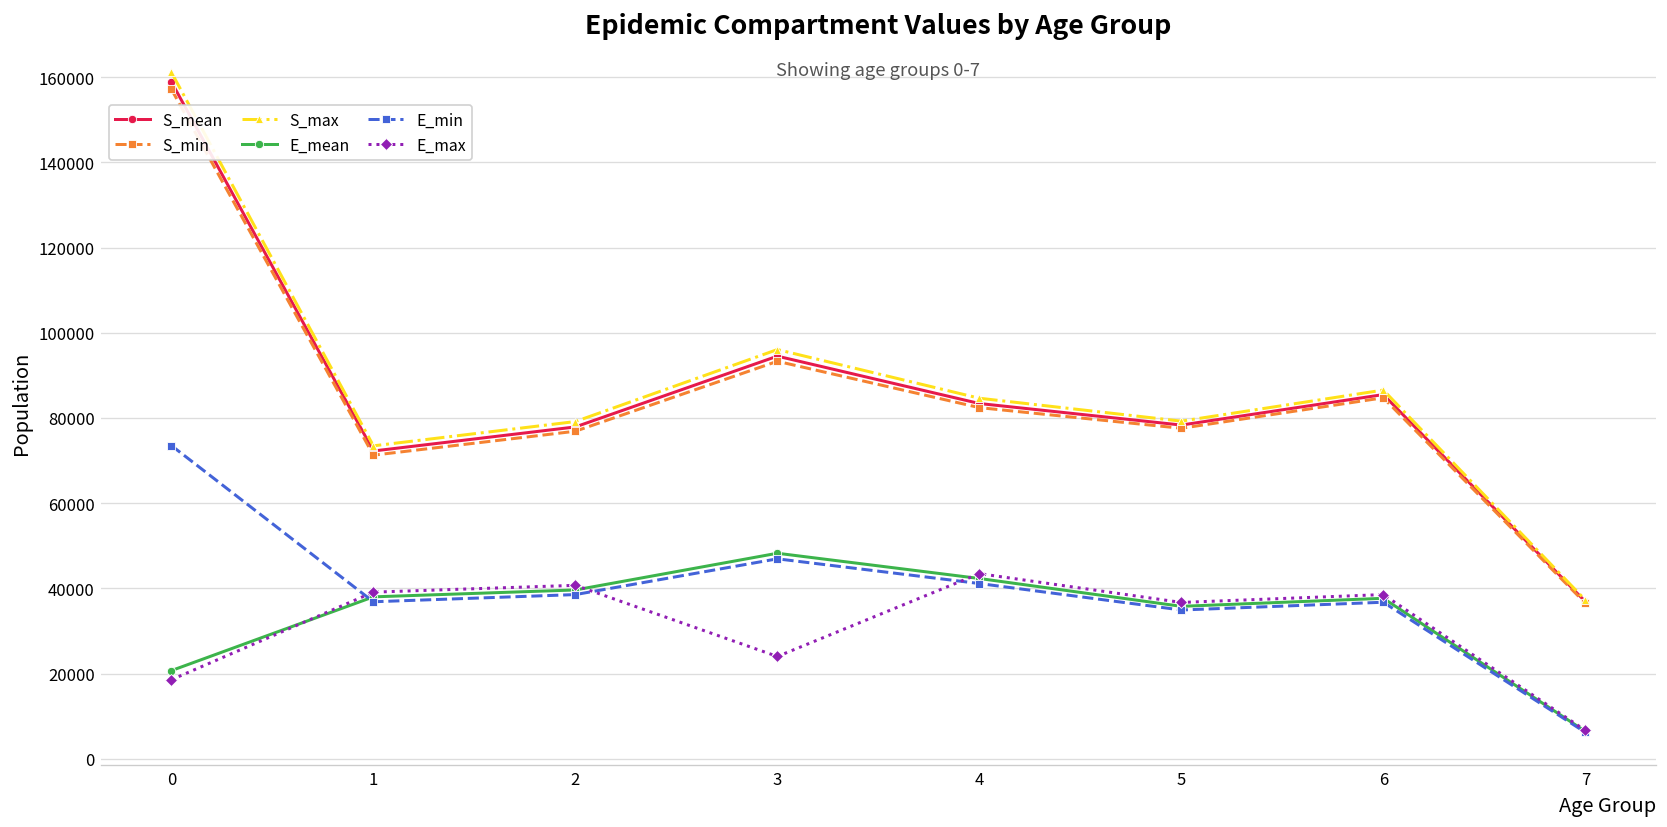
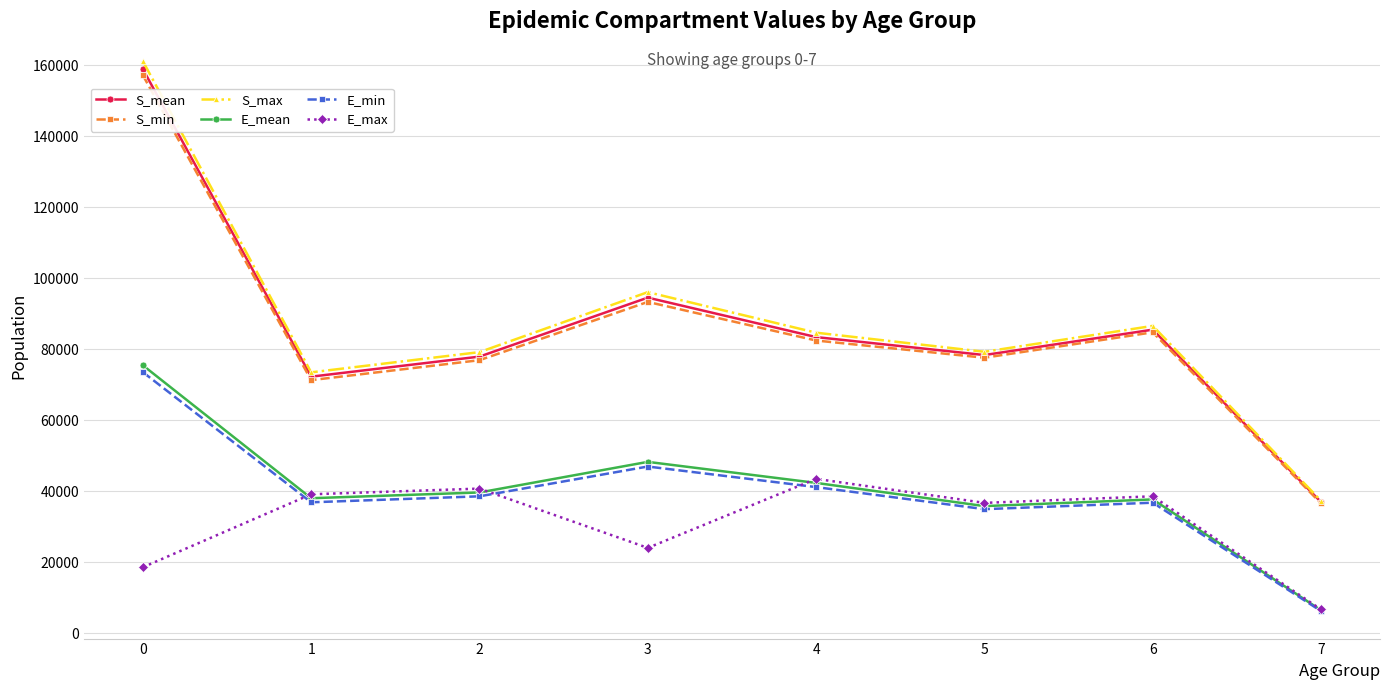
  {
    "S_mean": {
      "0": 159000,
      "1": 72000,
      "2": 78000,
      "3": 95000,
      "4": 83000,
      "5": 78000,
      "6": 85000
    },
    "S_min": {
      "0": 157000,
      "1": 71000,
      "2": 77000,
      "3": 93000,
      "4": 82000,
      "5": 78000,
      "6": 85000
    },
    "S_max": {
      "0": 161000,
      "1": 73000,
      "2": 79000,
      "3": 96000,
      "4": 85000,
      "5": 79000,
      "6": 87000
    },
    "E_mean": {
-     "0": 21000,
+     "0": 75000,
      "1": 38000,
      "2": 40000,
      "3": 48000,
      "4": 42000,
      "5": 36000,
      "6": 38000
    },
    "E_min": {
      "0": 74000,
      "1": 37000,
      "2": 39000,
      "3": 47000,
      "4": 41000,
      "5": 35000,
      "6": 37000
    },
    "E_max": {
      "0": 19000,
      "1": 39000,
      "2": 41000,
      "3": 24000,
      "4": 43000,
      "5": 37000,
      "6": 39000
    }
  }
